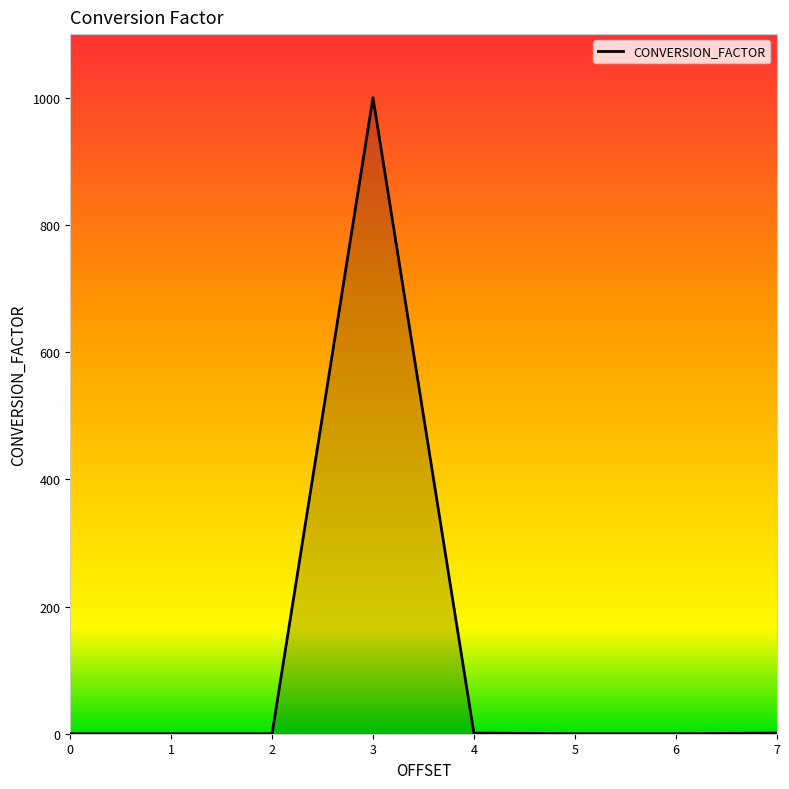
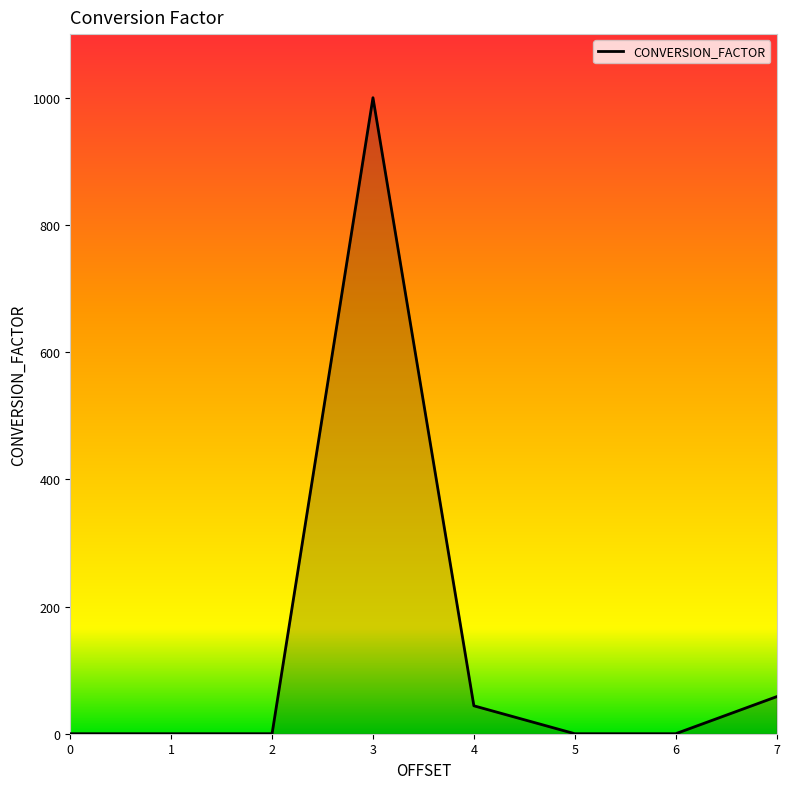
  {
    "0": 0,
    "1": 0,
    "2": 0,
    "3": 1000,
-   "4": 0,
+   "4": 40,
    "5": 0,
    "6": 0,
-   "7": 0
+   "7": 60
  }
